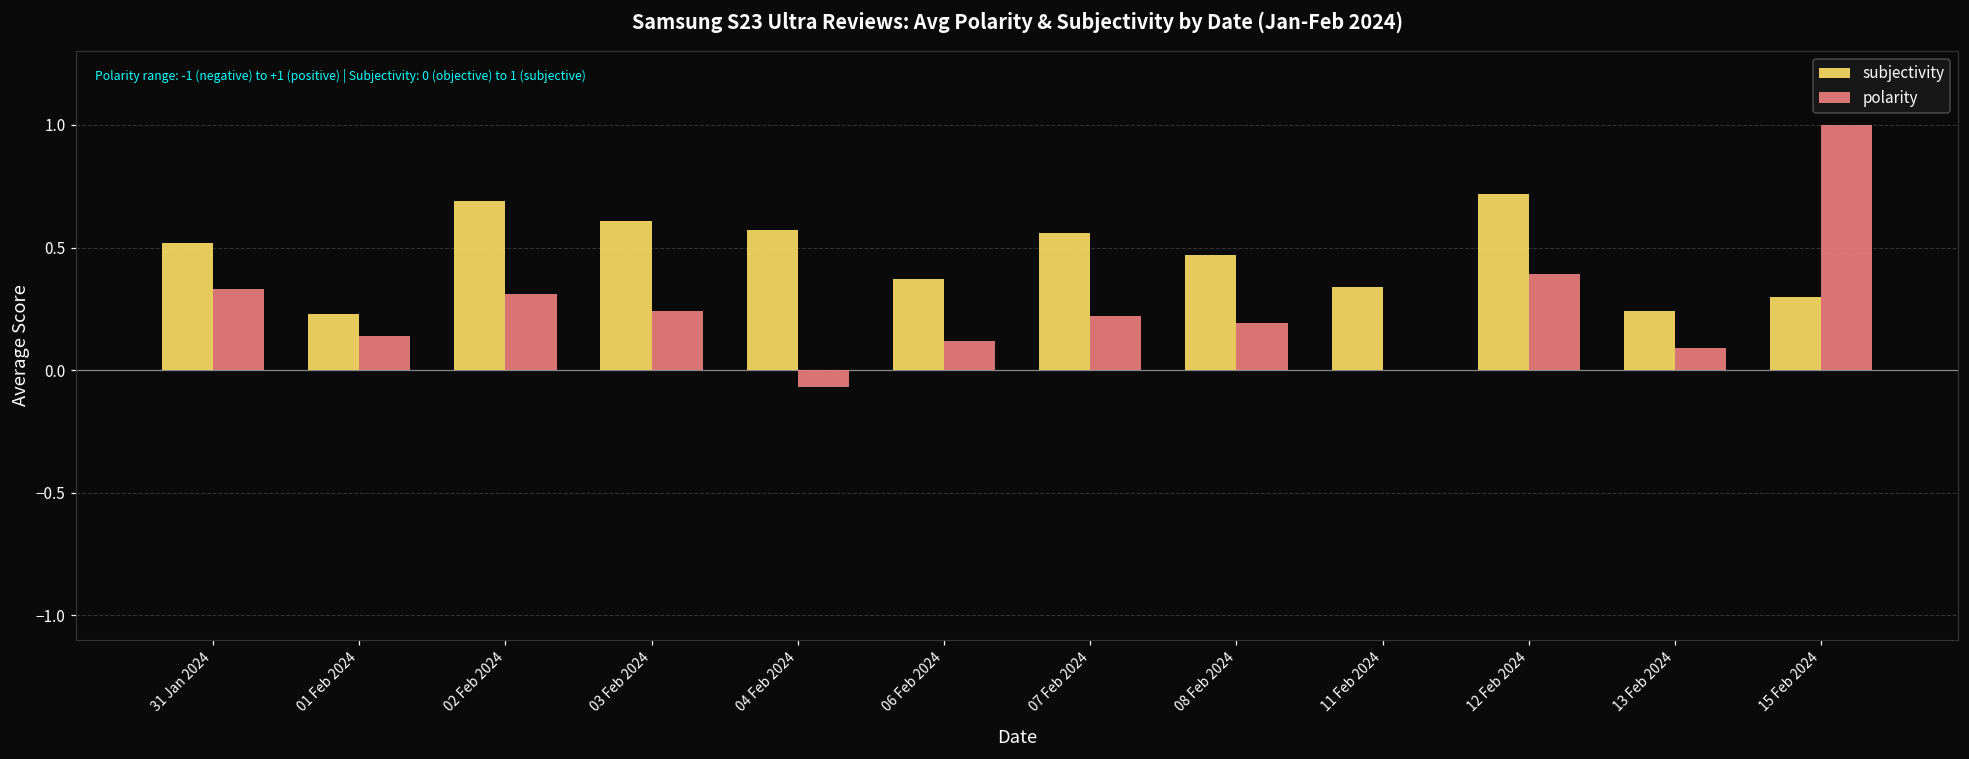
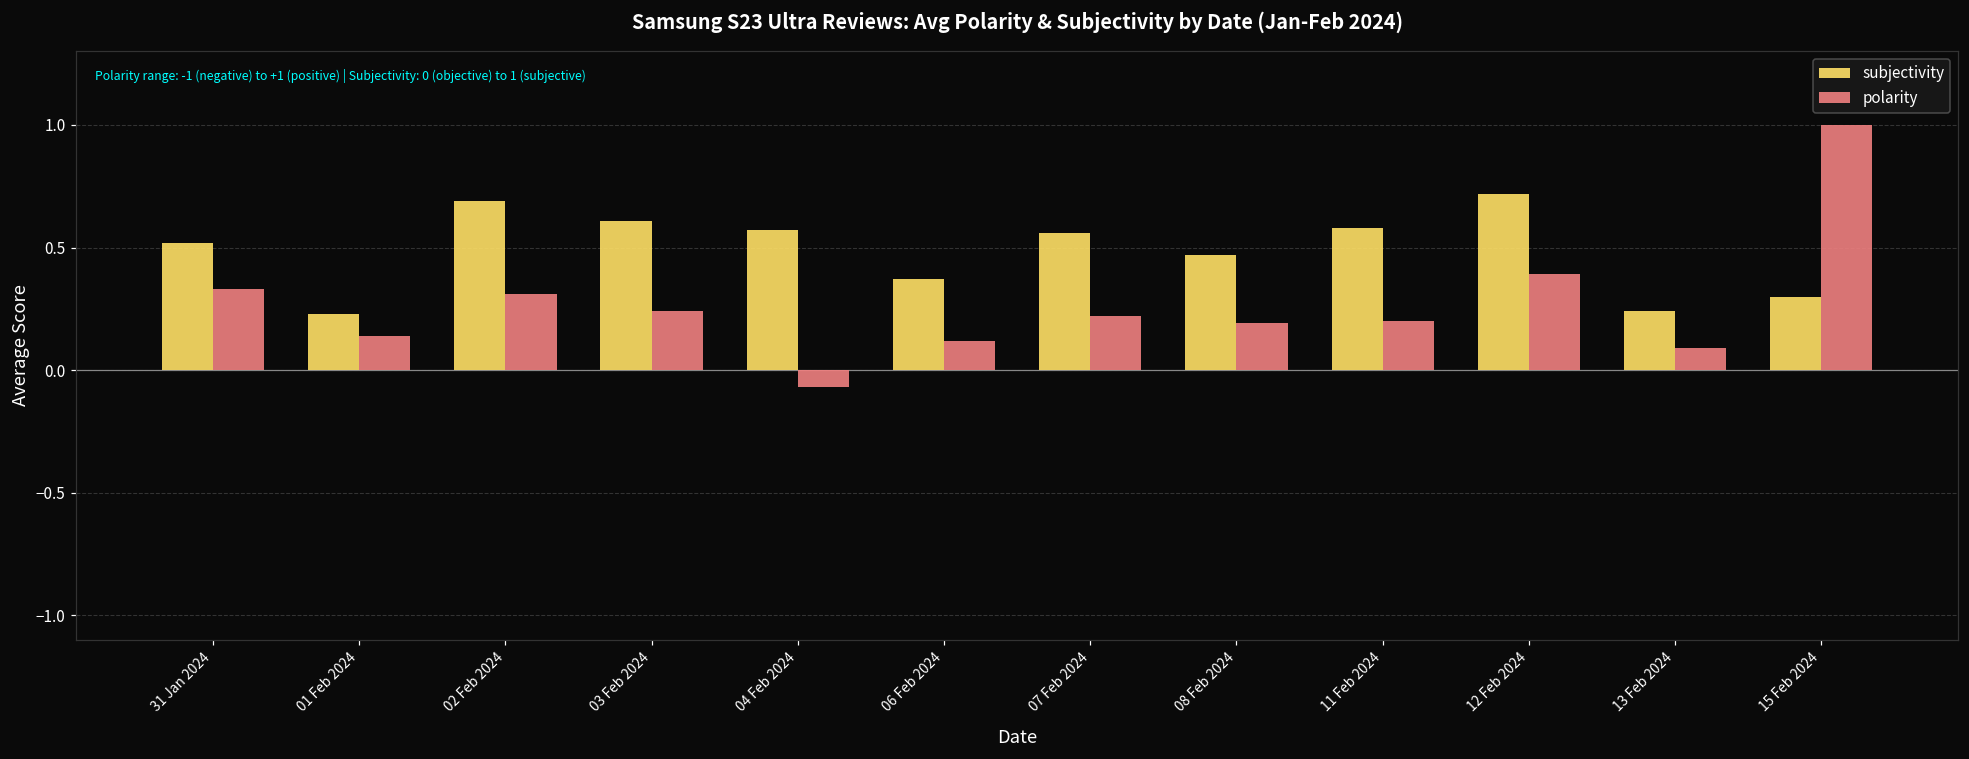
  {
    "subjectivity": {
      "31 Jan 2024": 0.52,
      "01 Feb 2024": 0.23,
      "02 Feb 2024": 0.69,
      "03 Feb 2024": 0.61,
      "04 Feb 2024": 0.57,
      "06 Feb 2024": 0.37,
      "07 Feb 2024": 0.56,
      "08 Feb 2024": 0.47,
-     "11 Feb 2024": 0.34,
+     "11 Feb 2024": 0.58,
      "12 Feb 2024": 0.72,
      "13 Feb 2024": 0.24,
      "15 Feb 2024": 0.30
    },
    "polarity": {
      "31 Jan 2024": 0.33,
      "01 Feb 2024": 0.14,
      "02 Feb 2024": 0.3,
      "03 Feb 2024": 0.24,
      "04 Feb 2024": -0.07,
      "06 Feb 2024": 0.12,
      "07 Feb 2024": 0.22,
      "08 Feb 2024": 0.2,
-     "11 Feb 2024": 0.0,
+     "11 Feb 2024": 0.2,
      "12 Feb 2024": 0.4,
      "13 Feb 2024": 0.1,
      "15 Feb 2024": 1.0
    }
  }
